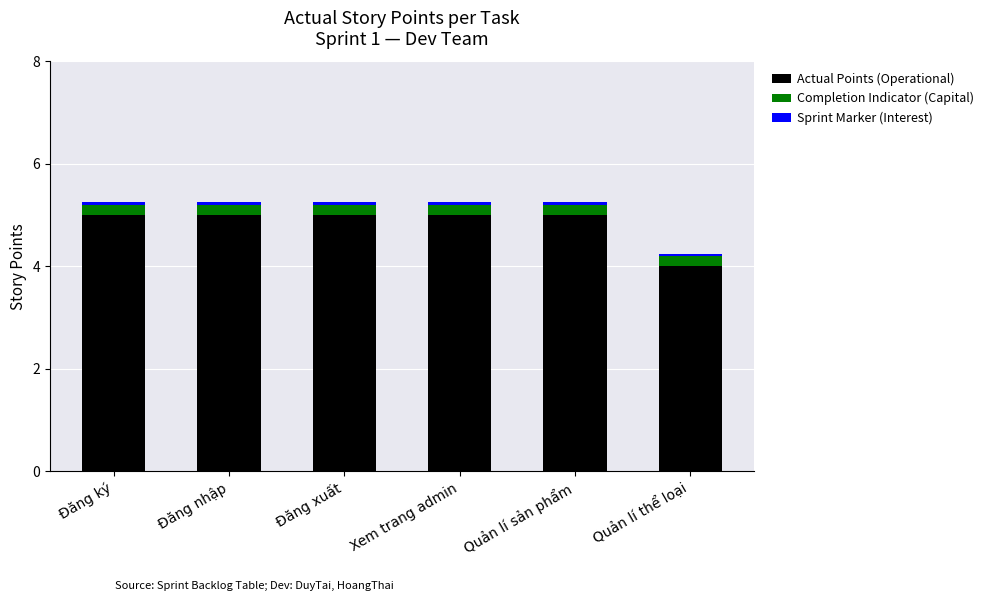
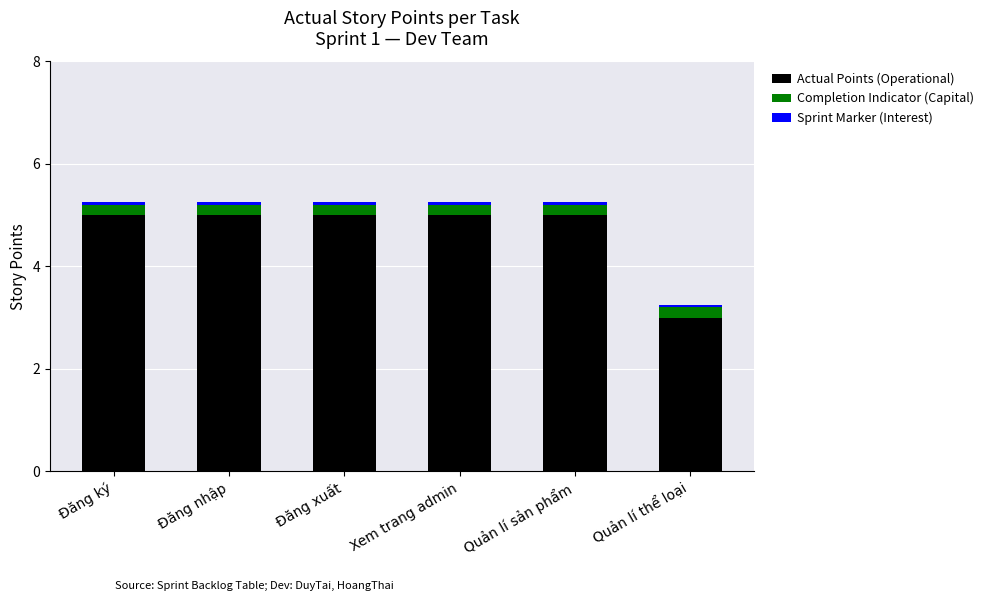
  {
    "Actual Points (Operational)": {
      "Đăng ký": 5,
      "Đăng nhập": 5,
      "Đăng xuất": 5,
      "Xem trang admin": 5,
      "Quản lí sản phẩm": 5,
-     "Quản lí thể loại": 4
+     "Quản lí thể loại": 3
    },
    "Completion Indicator (Capital)": {
      "Đăng ký": 0.2,
      "Đăng nhập": 0.2,
      "Đăng xuất": 0.2,
      "Xem trang admin": 0.2,
      "Quản lí sản phẩm": 0.2,
      "Quản lí thể loại": 0.2
    },
    "Sprint Marker (Interest)": {
      "Đăng ký": 0.0,
      "Đăng nhập": 0.0,
      "Đăng xuất": 0.0,
      "Xem trang admin": 0.0,
      "Quản lí sản phẩm": 0.0,
      "Quản lí thể loại": 0.0
    }
  }
